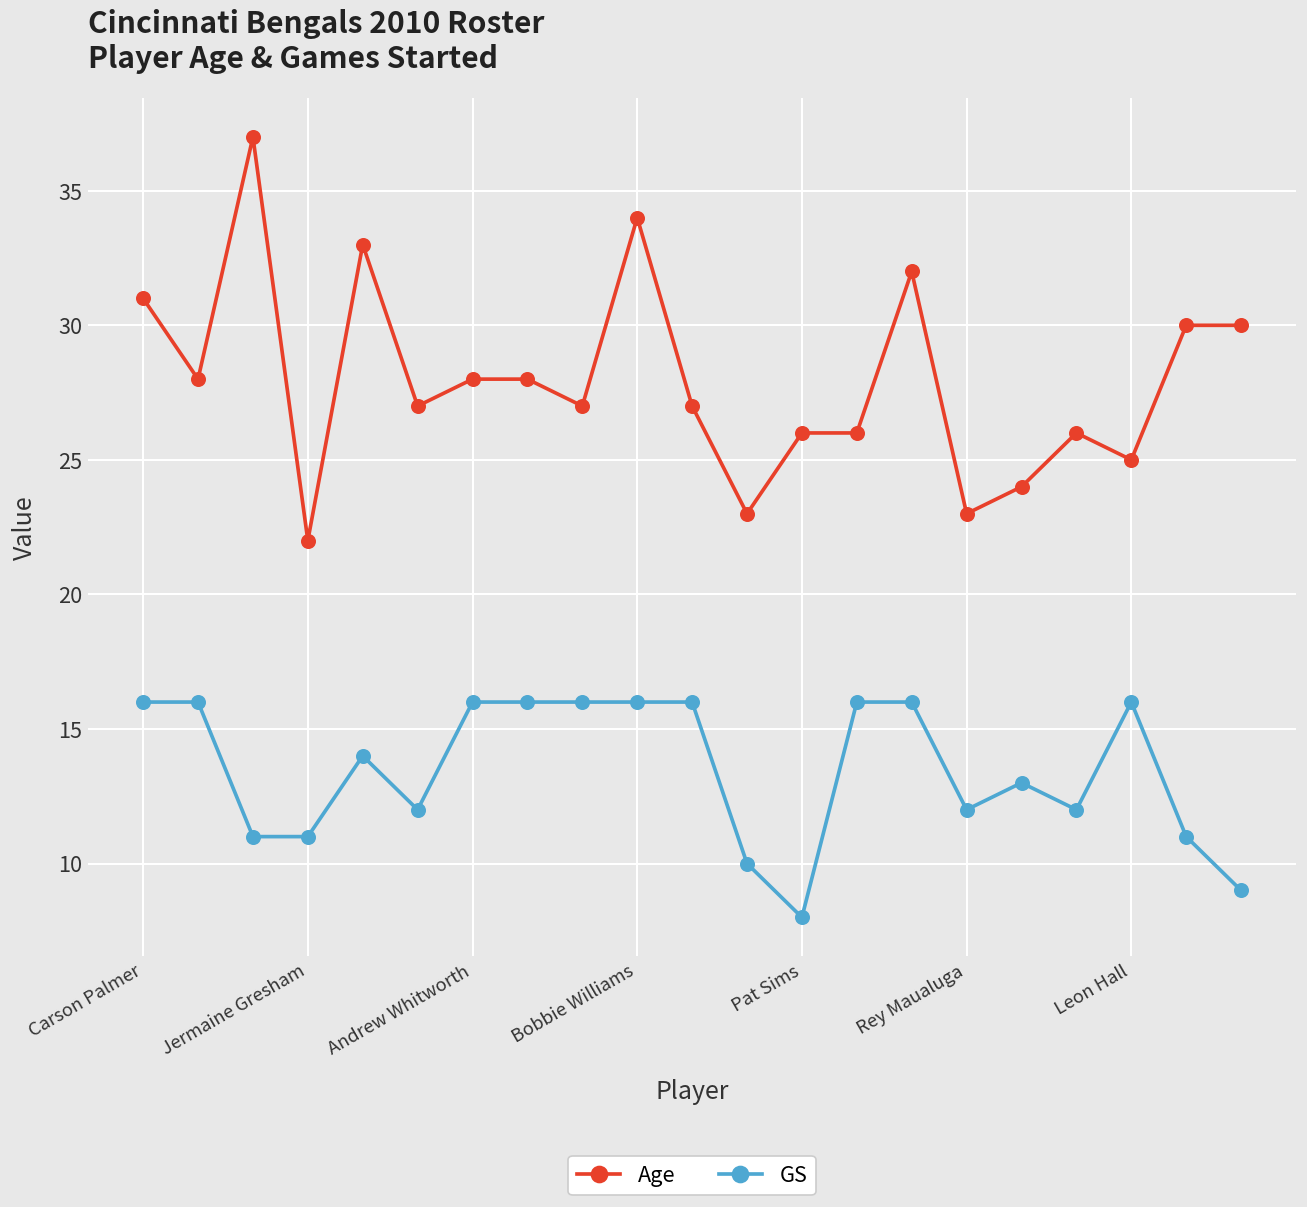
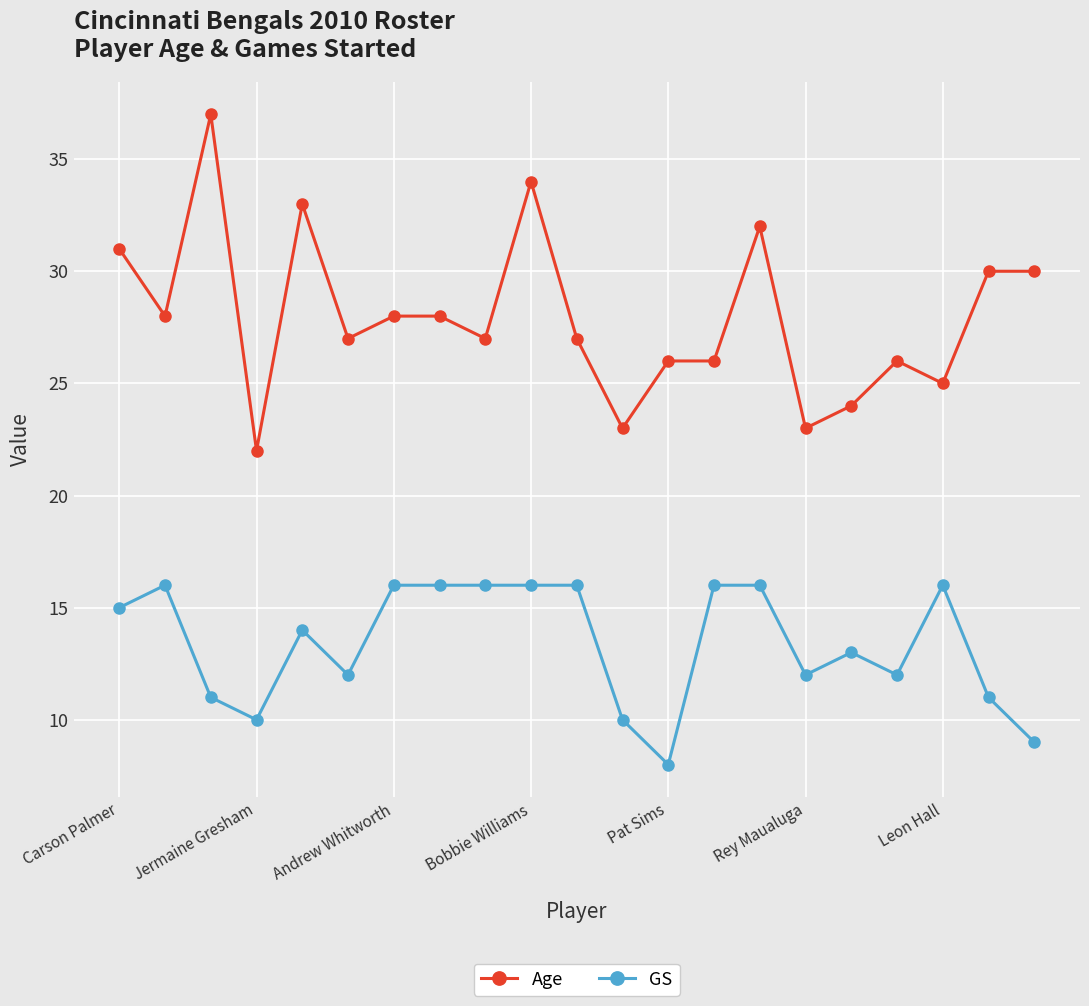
  {
    "Age": {
      "Carson Palmer": 31,
      "Jermaine Gresham": 22,
      "Andrew Whitworth": 28,
      "Bobbie Williams": 34,
      "Pat Sims": 26,
      "Rey Maualuga": 23,
      "Leon Hall": 25
    },
    "GS": {
-     "Carson Palmer": 16,
-     "Jermaine Gresham": 11,
+     "Carson Palmer": 15,
+     "Jermaine Gresham": 10,
      "Andrew Whitworth": 16,
      "Bobbie Williams": 16,
      "Pat Sims": 8,
      "Rey Maualuga": 12,
      "Leon Hall": 16
    }
  }
